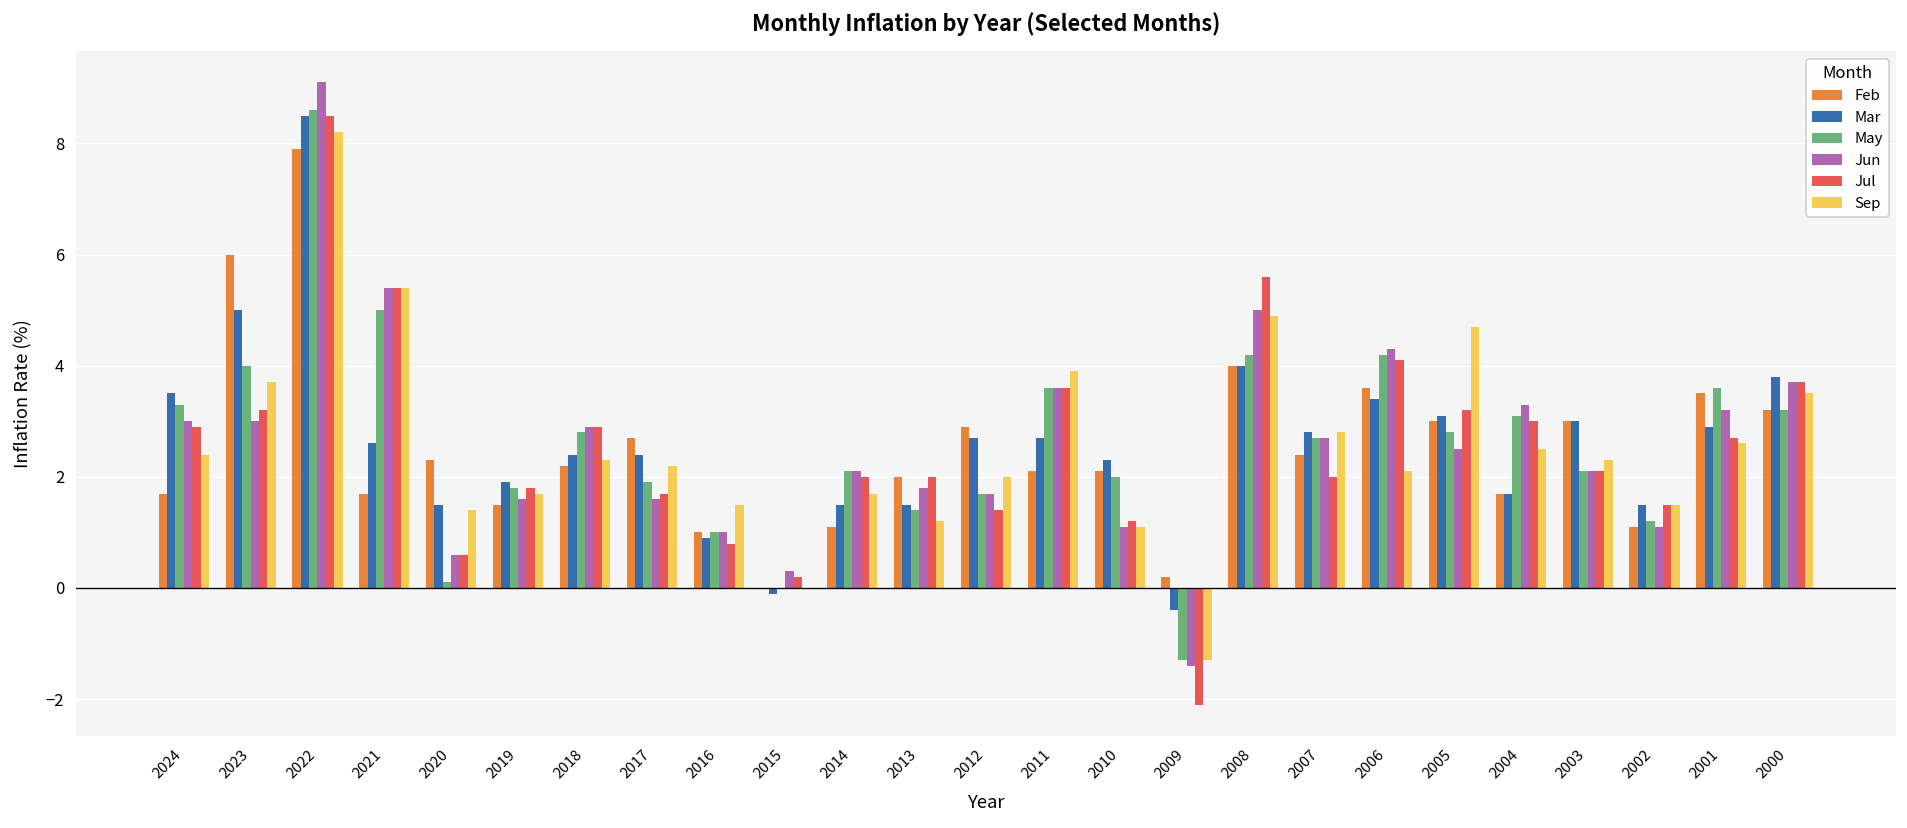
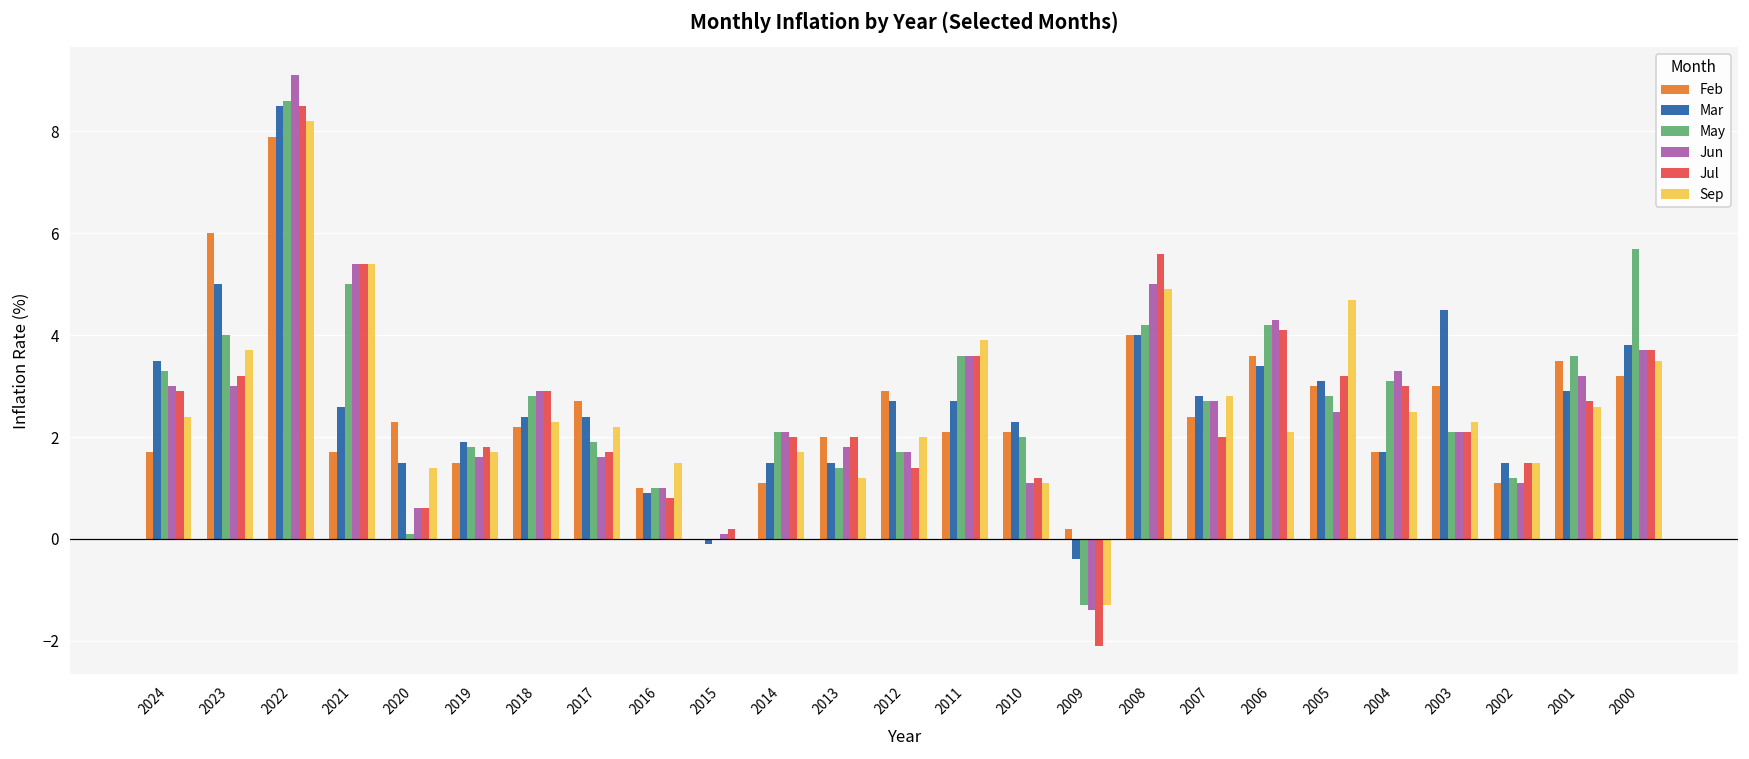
  {
    "Feb": {
      "2024": 1.7,
      "2023": 6.0,
      "2022": 7.9,
      "2021": 1.7,
      "2020": 2.3,
      "2019": 1.5,
      "2018": 2.2,
      "2017": 2.7,
      "2016": 1.0,
      "2015": 0.0,
      "2014": 1.1,
      "2013": 2.0,
      "2012": 2.9,
      "2011": 2.1,
      "2010": 2.1,
      "2009": 0.2,
      "2008": 4.0,
      "2007": 2.4,
      "2006": 3.6,
      "2005": 3.0,
      "2004": 1.7,
      "2003": 3.0,
      "2002": 1.1,
      "2001": 3.5,
      "2000": 3.2
    },
    "Mar": {
      "2024": 3.5,
      "2023": 5.0,
      "2022": 8.5,
      "2021": 2.6,
      "2020": 1.5,
      "2019": 1.9,
      "2018": 2.4,
      "2017": 2.4,
      "2016": 0.9,
      "2015": -0.1,
      "2014": 1.5,
      "2013": 1.5,
      "2012": 2.7,
      "2011": 2.7,
      "2010": 2.3,
      "2009": -0.4,
      "2008": 4.0,
      "2007": 2.8,
      "2006": 3.4,
      "2005": 3.1,
      "2004": 1.7,
-     "2003": 3.0,
+     "2003": 4.5,
      "2002": 1.5,
      "2001": 2.9,
      "2000": 3.8
    },
    "May": {
      "2024": 3.3,
      "2023": 4.0,
      "2022": 8.6,
      "2021": 5.0,
      "2020": 0.1,
      "2019": 1.8,
      "2018": 2.8,
      "2017": 1.9,
      "2016": 1.0,
      "2015": 0.0,
      "2014": 2.1,
      "2013": 1.4,
      "2012": 1.7,
      "2011": 3.6,
      "2010": 2.0,
      "2009": -1.3,
      "2008": 4.2,
      "2007": 2.7,
      "2006": 4.2,
      "2005": 2.8,
      "2004": 3.1,
      "2003": 2.1,
      "2002": 1.2,
      "2001": 3.6,
-     "2000": 3.2
+     "2000": 5.7
    },
    "Jun": {
      "2024": 3.0,
      "2023": 3.0,
      "2022": 9.1,
      "2021": 5.4,
      "2020": 0.6,
      "2019": 1.6,
      "2018": 2.9,
      "2017": 1.6,
      "2016": 1.0,
-     "2015": 0.3,
+     "2015": 0.1,
      "2014": 2.1,
      "2013": 1.8,
      "2012": 1.7,
      "2011": 3.6,
      "2010": 1.1,
      "2009": -1.4,
      "2008": 5.0,
      "2007": 2.7,
      "2006": 4.3,
      "2005": 2.5,
      "2004": 3.3,
      "2003": 2.1,
      "2002": 1.1,
      "2001": 3.2,
      "2000": 3.7
    },
    "Jul": {
      "2024": 2.9,
      "2023": 3.2,
      "2022": 8.5,
      "2021": 5.4,
      "2020": 0.6,
      "2019": 1.8,
      "2018": 2.9,
      "2017": 1.7,
      "2016": 0.8,
      "2015": 0.2,
      "2014": 2.0,
      "2013": 2.0,
      "2012": 1.4,
      "2011": 3.6,
      "2010": 1.2,
      "2009": -2.1,
      "2008": 5.6,
      "2007": 2.0,
      "2006": 4.1,
      "2005": 3.2,
      "2004": 3.0,
      "2003": 2.1,
      "2002": 1.5,
      "2001": 2.7,
      "2000": 3.7
    },
    "Sep": {
      "2024": 2.4,
      "2023": 3.7,
      "2022": 8.2,
      "2021": 5.4,
      "2020": 1.4,
      "2019": 1.7,
      "2018": 2.3,
      "2017": 2.2,
      "2016": 1.5,
      "2015": 0.0,
      "2014": 1.7,
      "2013": 1.2,
      "2012": 2.0,
      "2011": 3.9,
      "2010": 1.1,
      "2009": -1.3,
      "2008": 4.9,
      "2007": 2.8,
      "2006": 2.1,
      "2005": 4.7,
      "2004": 2.5,
      "2003": 2.3,
      "2002": 1.5,
      "2001": 2.6,
      "2000": 3.5
    }
  }
